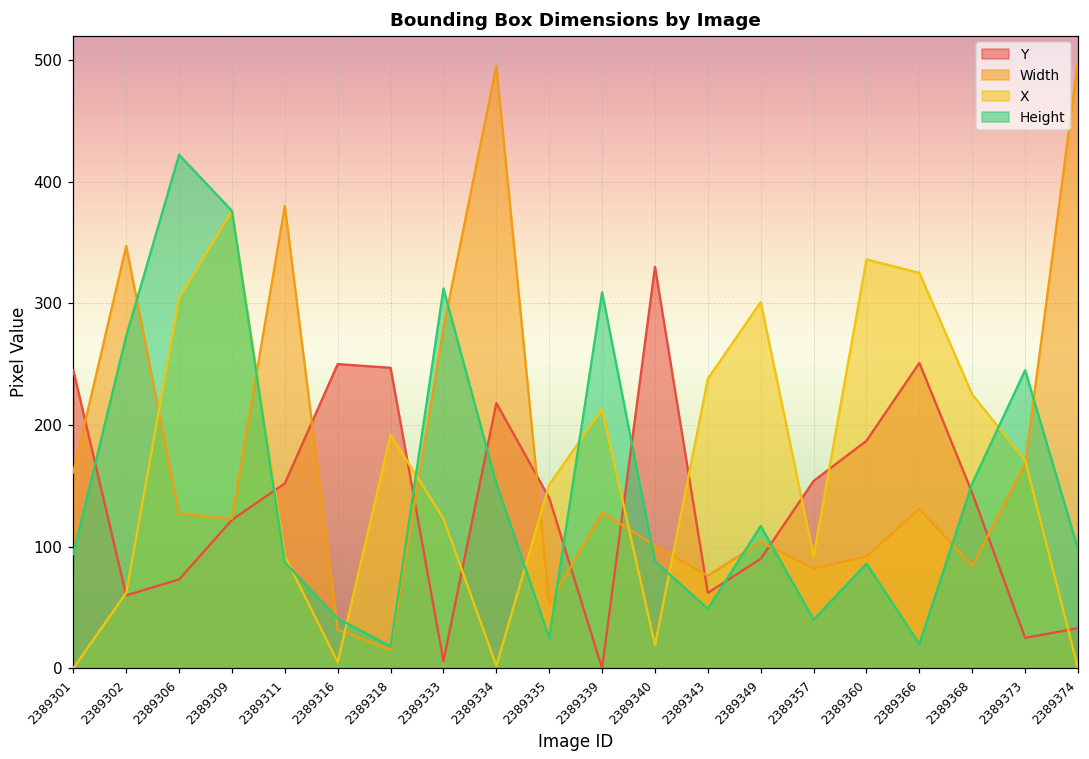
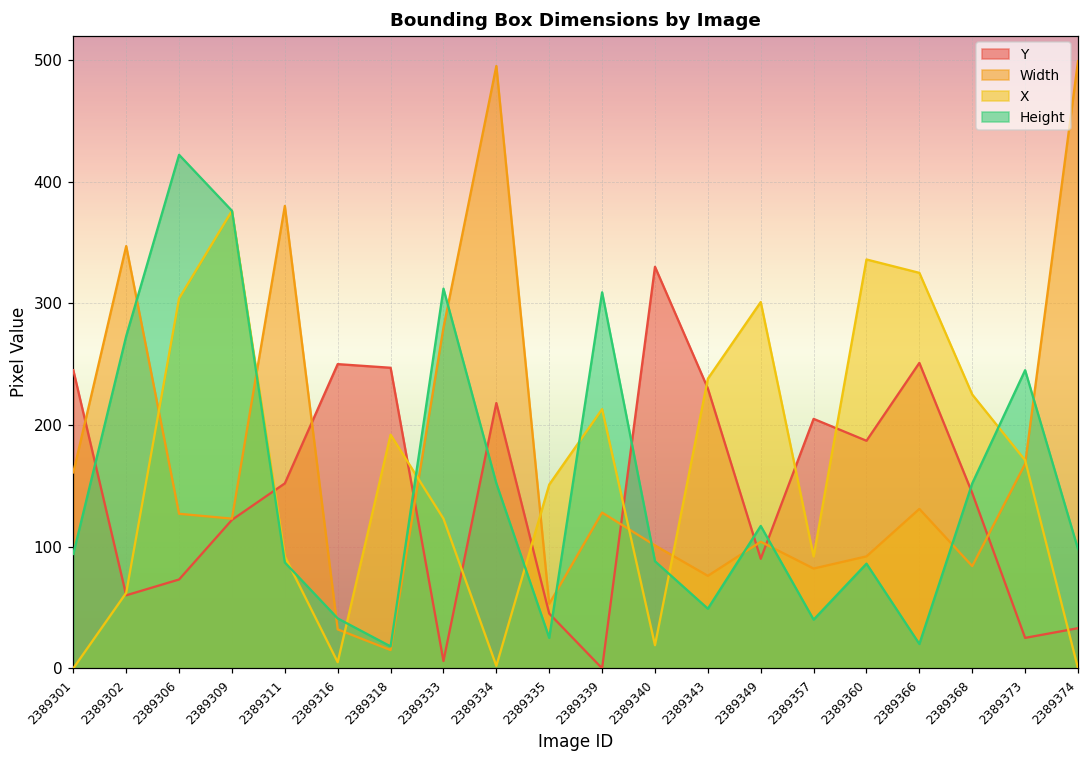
  {
    "Y": {
      "2389301": 245,
      "2389306": 73,
      "2389311": 152,
      "2389316": 250,
      "2389318": 247,
      "2389333": 6,
      "2389334": 218,
-     "2389335": 140,
+     "2389335": 45,
      "2389339": 0,
      "2389340": 330,
-     "2389343": 62,
+     "2389343": 230,
      "2389349": 90,
-     "2389357": 154,
+     "2389357": 205,
      "2389360": 187,
      "2389366": 251,
      "2389368": 144,
      "2389373": 25,
      "2389374": 33
    },
    "Height": {
      "2389301": 94,
      "2389302": 273,
      "2389306": 422,
      "2389311": 87,
      "2389316": 41,
      "2389318": 18,
      "2389333": 312,
      "2389334": 152,
      "2389335": 25,
      "2389339": 309,
      "2389340": 88,
      "2389343": 49,
      "2389349": 117,
      "2389357": 40,
      "2389360": 86,
      "2389366": 20,
      "2389368": 152,
      "2389373": 245,
      "2389374": 98
    }
  }
